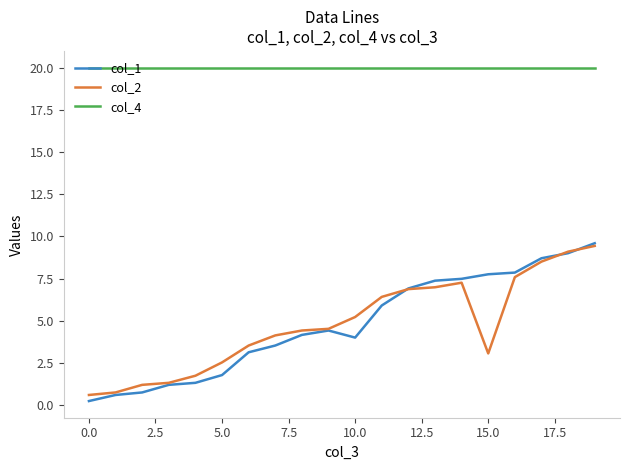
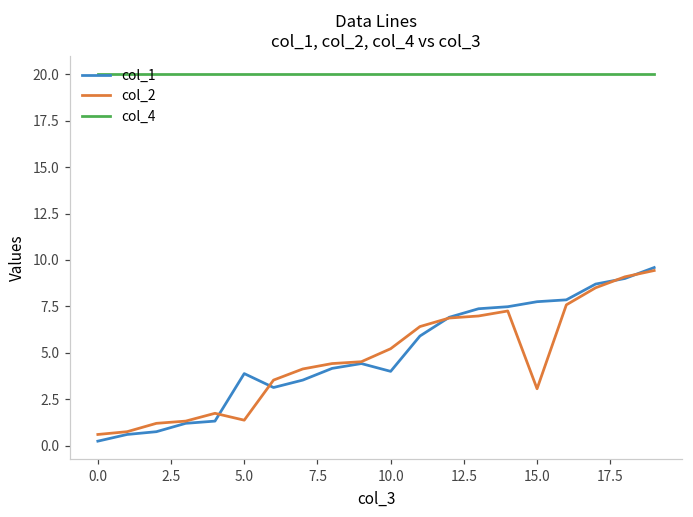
  {
    "col_1": {
      "0.0": 0.2,
-     "5.0": 1.8,
+     "5.0": 3.9,
      "10.0": 4.0,
      "15.0": 7.8
    },
    "col_2": {
      "0.0": 0.6,
-     "5.0": 2.5,
+     "5.0": 1.4,
      "10.0": 5.2,
      "15.0": 3.1
    },
    "col_4": {
      "0.0": 20.0,
      "5.0": 20.0,
      "10.0": 20.0,
      "15.0": 20.0
    }
  }
